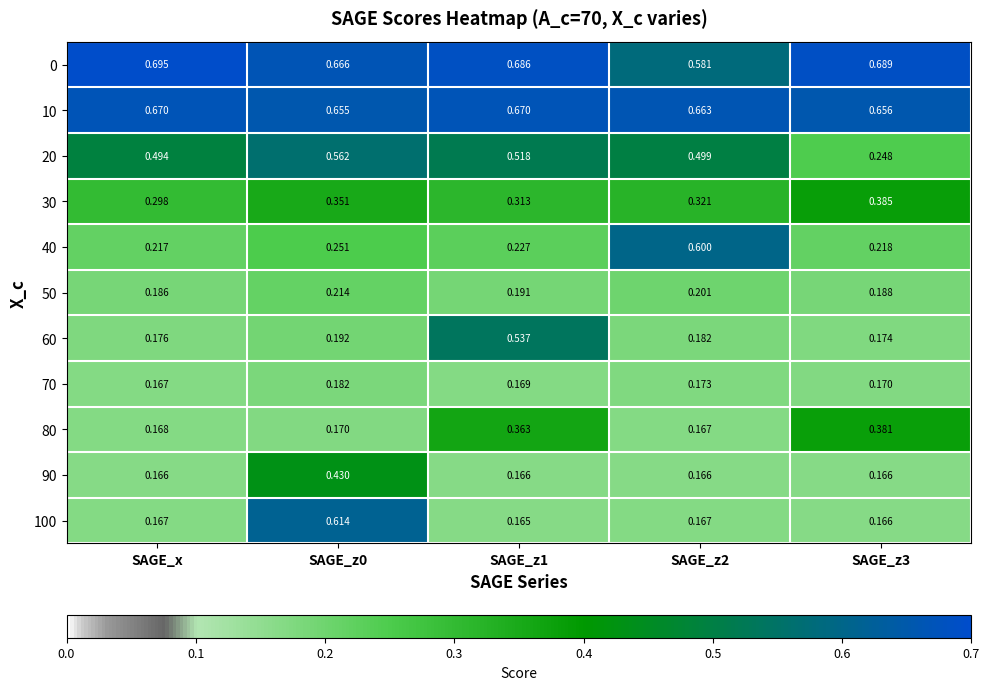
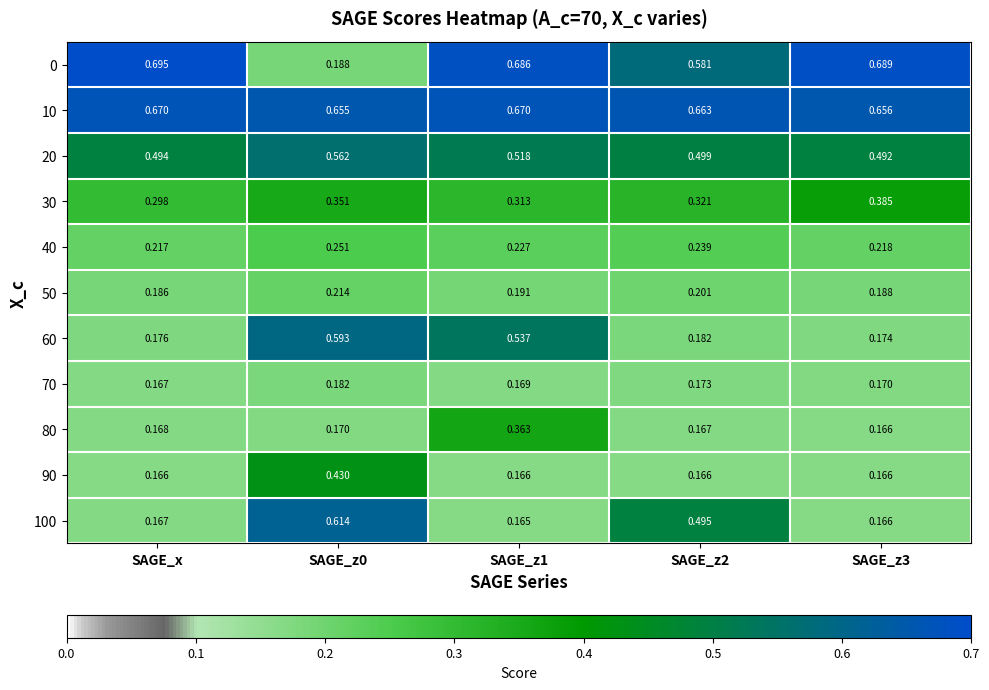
  {
    "0": {
      "SAGE_x": 0.695,
-     "SAGE_z0": 0.666,
+     "SAGE_z0": 0.188,
      "SAGE_z1": 0.686,
      "SAGE_z2": 0.581,
      "SAGE_z3": 0.689
    },
    "10": {
      "SAGE_x": 0.670,
      "SAGE_z0": 0.655,
      "SAGE_z1": 0.670,
      "SAGE_z2": 0.663,
      "SAGE_z3": 0.656
    },
    "20": {
      "SAGE_x": 0.494,
      "SAGE_z0": 0.562,
      "SAGE_z1": 0.518,
      "SAGE_z2": 0.499,
-     "SAGE_z3": 0.248
+     "SAGE_z3": 0.492
    },
    "30": {
      "SAGE_x": 0.298,
      "SAGE_z0": 0.351,
      "SAGE_z1": 0.313,
      "SAGE_z2": 0.321,
      "SAGE_z3": 0.385
    },
    "40": {
      "SAGE_x": 0.217,
      "SAGE_z0": 0.251,
      "SAGE_z1": 0.227,
-     "SAGE_z2": 0.600,
+     "SAGE_z2": 0.239,
      "SAGE_z3": 0.218
    },
    "50": {
      "SAGE_x": 0.186,
      "SAGE_z0": 0.214,
      "SAGE_z1": 0.191,
      "SAGE_z2": 0.201,
      "SAGE_z3": 0.188
    },
    "60": {
      "SAGE_x": 0.176,
-     "SAGE_z0": 0.192,
+     "SAGE_z0": 0.593,
      "SAGE_z1": 0.537,
      "SAGE_z2": 0.182,
      "SAGE_z3": 0.174
    },
    "70": {
      "SAGE_x": 0.167,
      "SAGE_z0": 0.182,
      "SAGE_z1": 0.169,
      "SAGE_z2": 0.173,
      "SAGE_z3": 0.170
    },
    "80": {
      "SAGE_x": 0.168,
      "SAGE_z0": 0.170,
      "SAGE_z1": 0.363,
      "SAGE_z2": 0.167,
-     "SAGE_z3": 0.381
+     "SAGE_z3": 0.166
    },
    "90": {
      "SAGE_x": 0.166,
      "SAGE_z0": 0.430,
      "SAGE_z1": 0.166,
      "SAGE_z2": 0.166,
      "SAGE_z3": 0.166
    },
    "100": {
      "SAGE_x": 0.167,
      "SAGE_z0": 0.614,
      "SAGE_z1": 0.165,
-     "SAGE_z2": 0.167,
+     "SAGE_z2": 0.495,
      "SAGE_z3": 0.166
    }
  }
